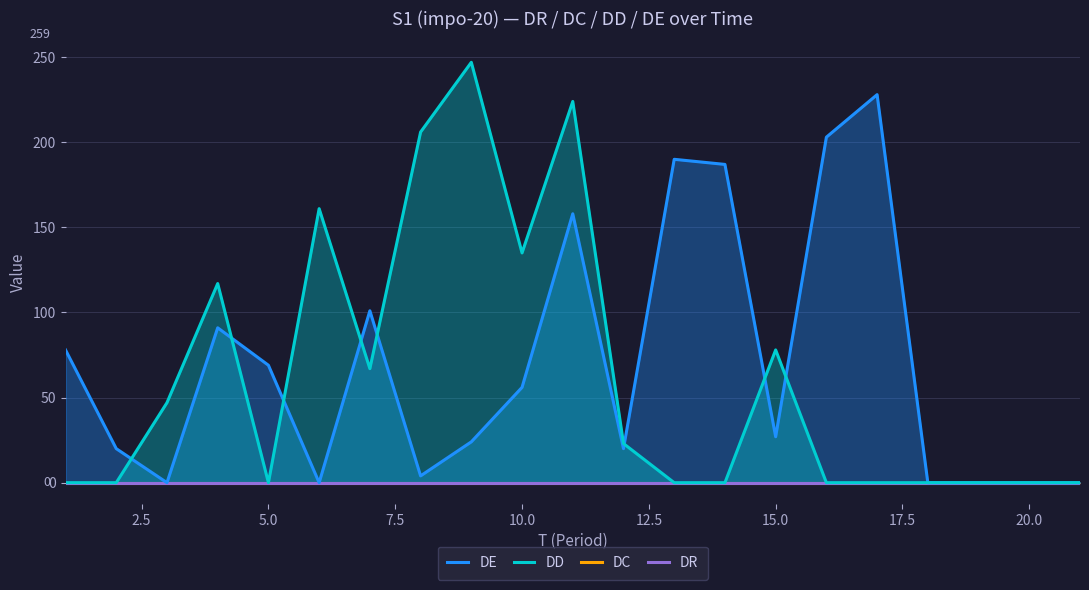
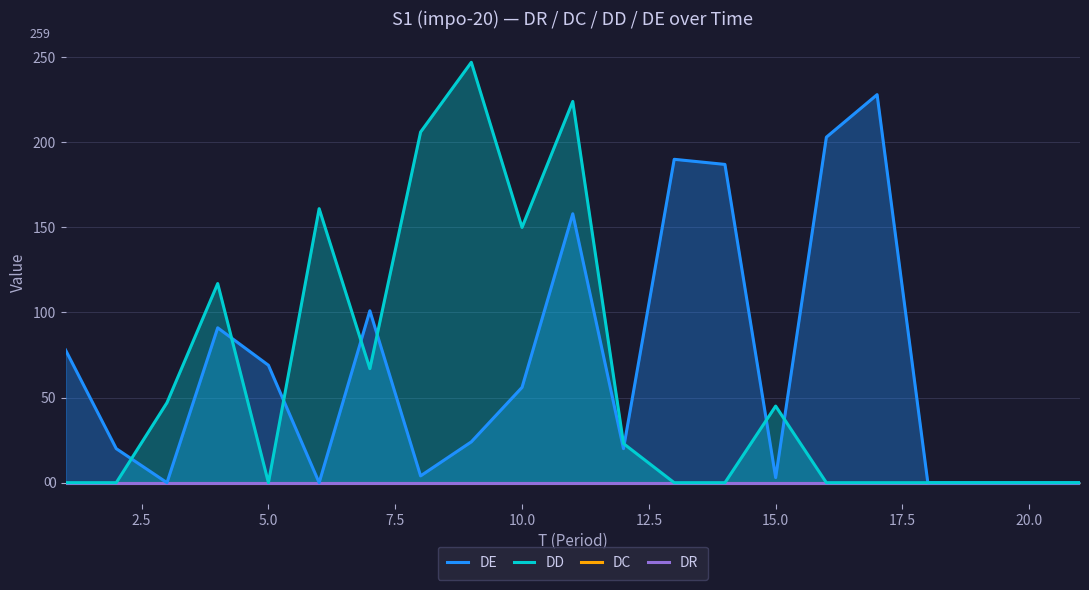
  {
    "DE": {
      "5.0": 69,
      "10.0": 56,
-     "15.0": 27
+     "15.0": 3
    },
    "DD": {
-     "10.0": 135,
-     "15.0": 78
+     "10.0": 150,
+     "15.0": 45
    },
    "DR": {
      "10.0": 0,
      "15.0": 0
    }
  }
